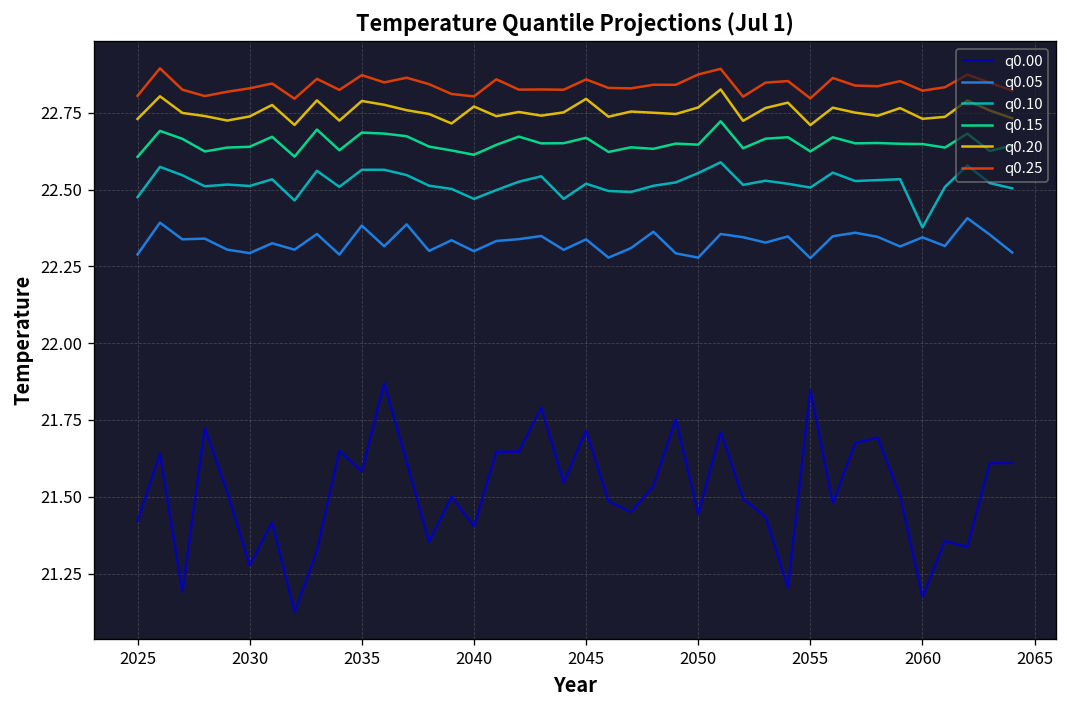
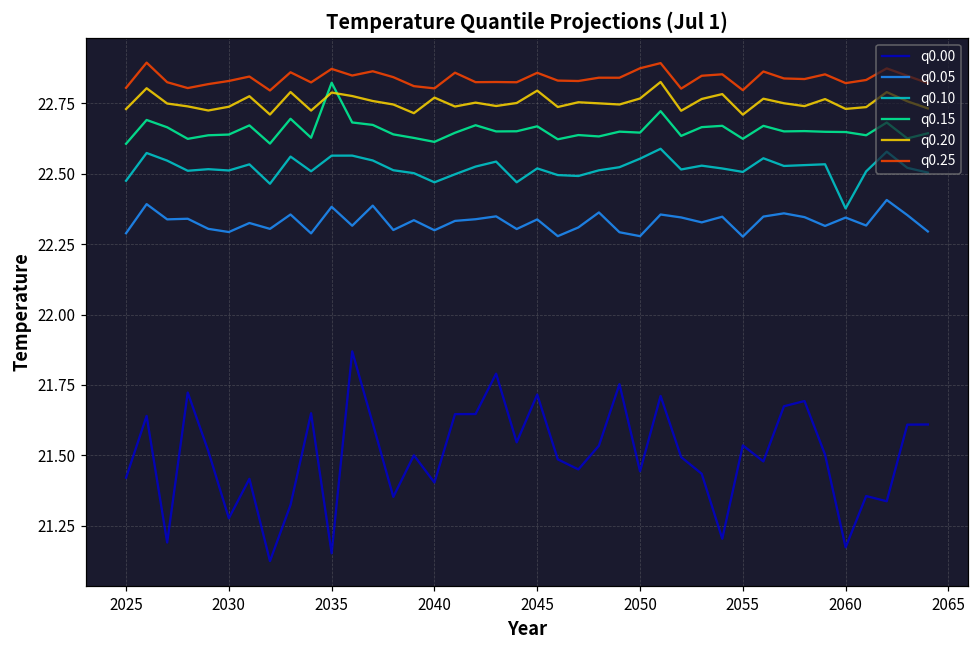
  {
    "q0.00": {
      "2025": 21.42,
      "2030": 21.28,
-     "2035": 21.58,
+     "2035": 21.15,
      "2040": 21.40,
      "2045": 21.72,
      "2050": 21.44,
-     "2055": 21.85,
+     "2055": 21.54,
      "2060": 21.17
    },
    "q0.05": {
      "2025": 22.29,
      "2030": 22.29,
      "2035": 22.38,
      "2040": 22.30,
      "2045": 22.34,
      "2050": 22.28,
      "2055": 22.28,
      "2060": 22.34
    },
    "q0.10": {
      "2025": 22.48,
      "2030": 22.51,
      "2035": 22.56,
      "2040": 22.47,
      "2045": 22.52,
      "2050": 22.55,
      "2055": 22.51,
      "2060": 22.38
    },
    "q0.15": {
      "2025": 22.61,
      "2030": 22.64,
-     "2035": 22.69,
+     "2035": 22.82,
      "2040": 22.61,
      "2045": 22.67,
      "2050": 22.65,
      "2055": 22.62,
      "2060": 22.65
    },
    "q0.20": {
      "2025": 22.73,
      "2030": 22.74,
      "2035": 22.79,
      "2040": 22.77,
      "2045": 22.80,
      "2050": 22.77,
      "2055": 22.71,
      "2060": 22.73
    },
    "q0.25": {
      "2025": 22.81,
      "2030": 22.83,
      "2035": 22.87,
      "2040": 22.80,
      "2045": 22.86,
      "2050": 22.87,
      "2055": 22.80,
      "2060": 22.82
    }
  }
